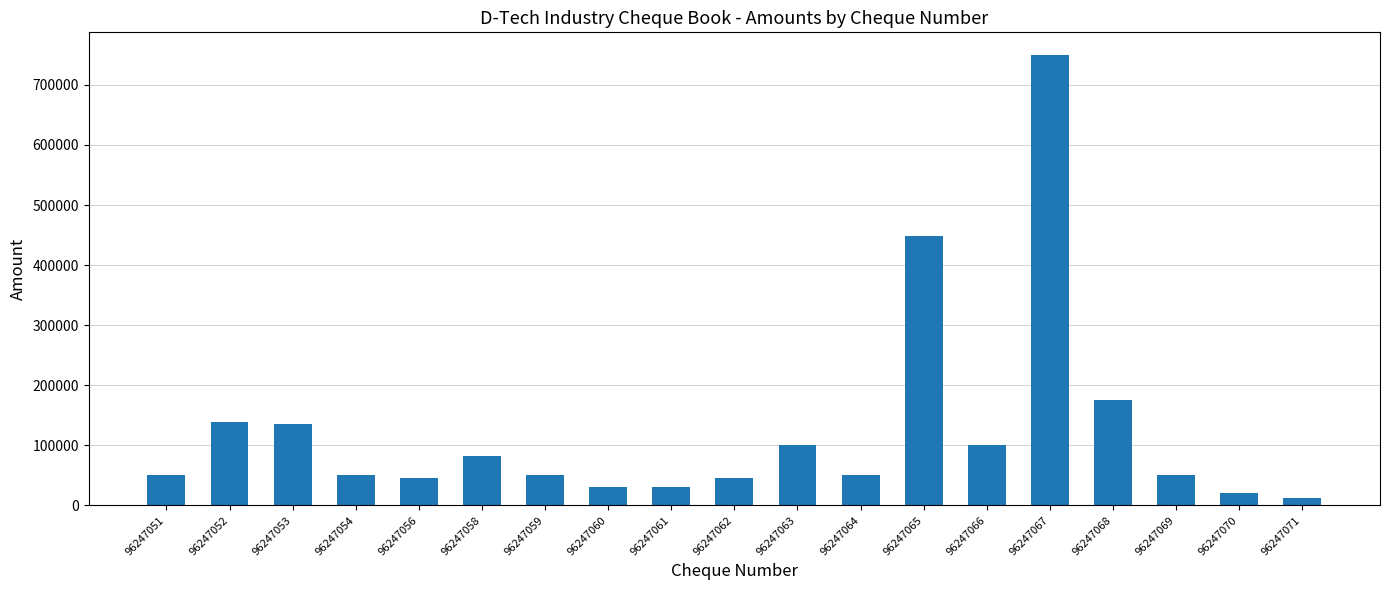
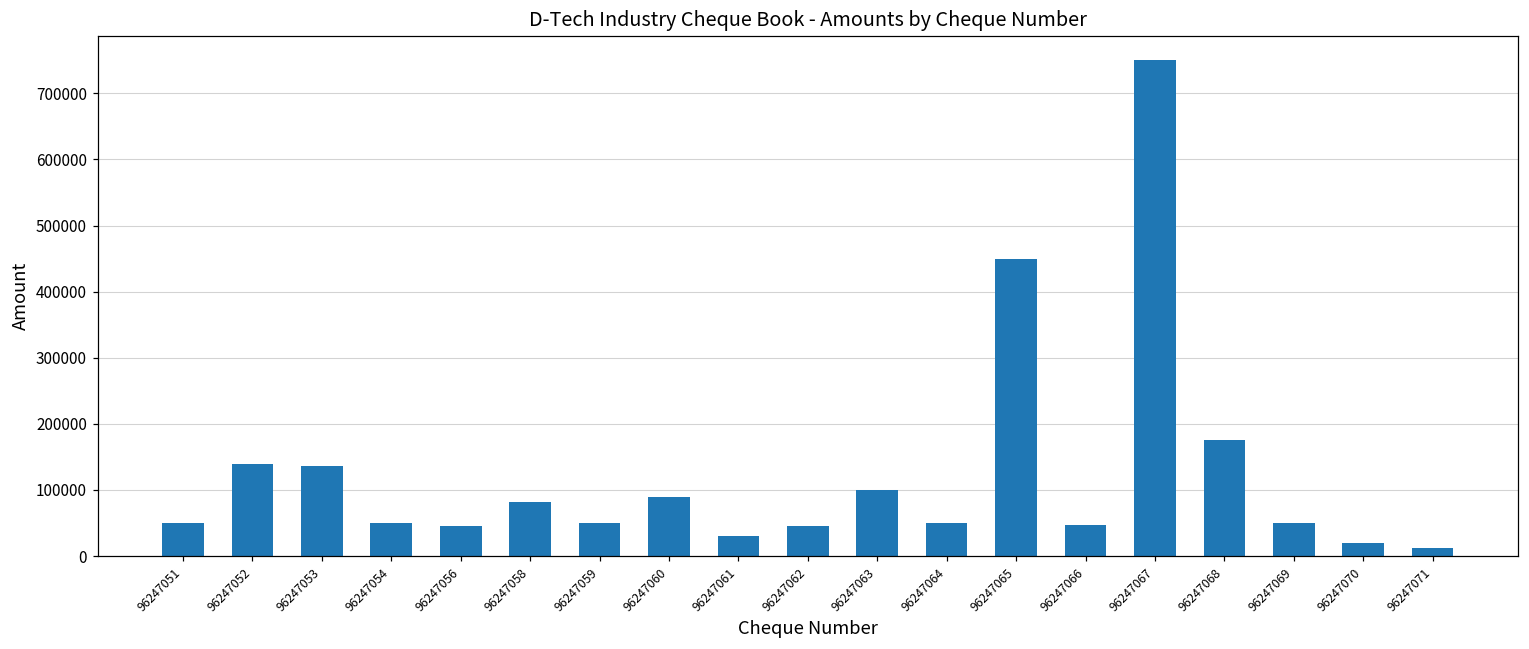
  {
    "96247051": 50000,
    "96247052": 140000,
    "96247053": 140000,
    "96247054": 50000,
    "96247056": 50000,
    "96247058": 80000,
    "96247059": 50000,
-   "96247060": 30000,
+   "96247060": 90000,
    "96247061": 30000,
    "96247062": 50000,
    "96247063": 100000,
    "96247064": 50000,
    "96247065": 450000,
-   "96247066": 100000,
+   "96247066": 50000,
    "96247067": 750000,
    "96247068": 180000,
    "96247069": 50000,
    "96247070": 20000,
    "96247071": 10000
  }
